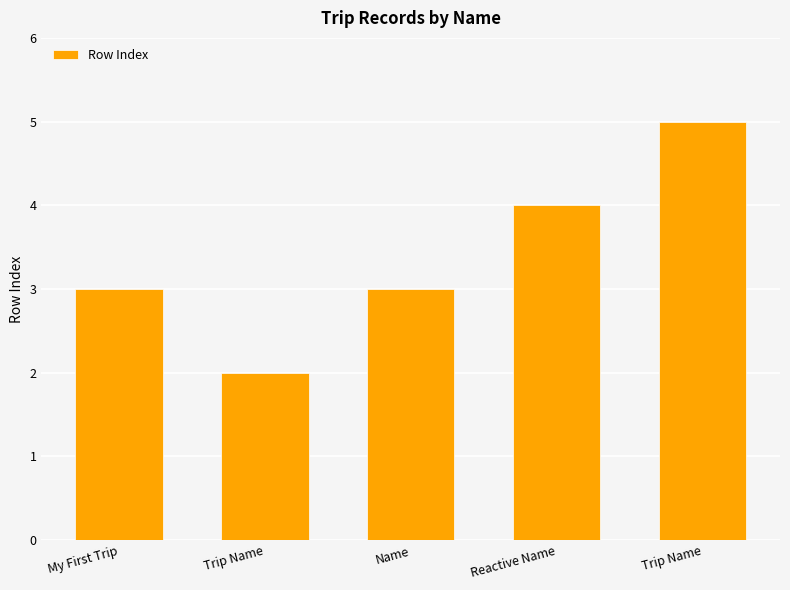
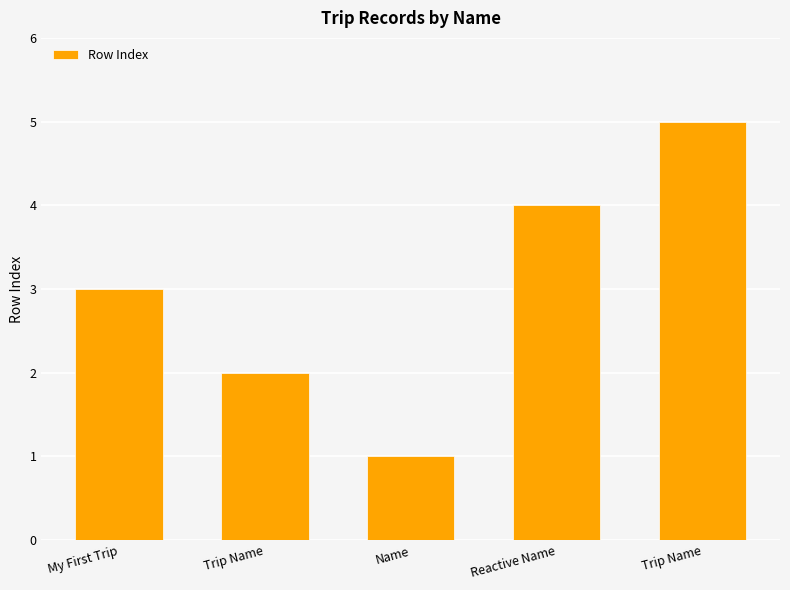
  {
    "My First Trip": 3,
-   "Name": 3,
+   "Name": 1,
    "Reactive Name": 4
  }
